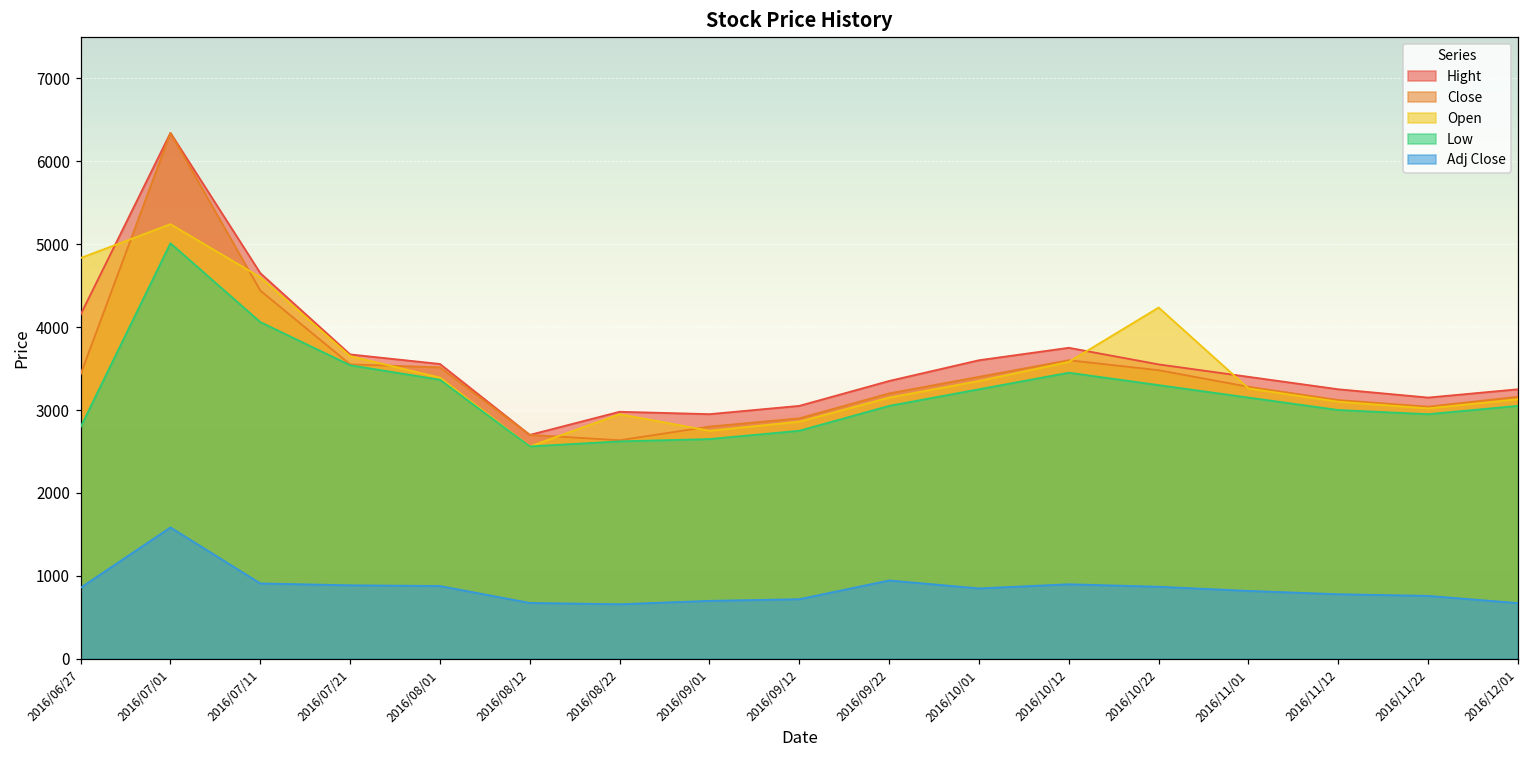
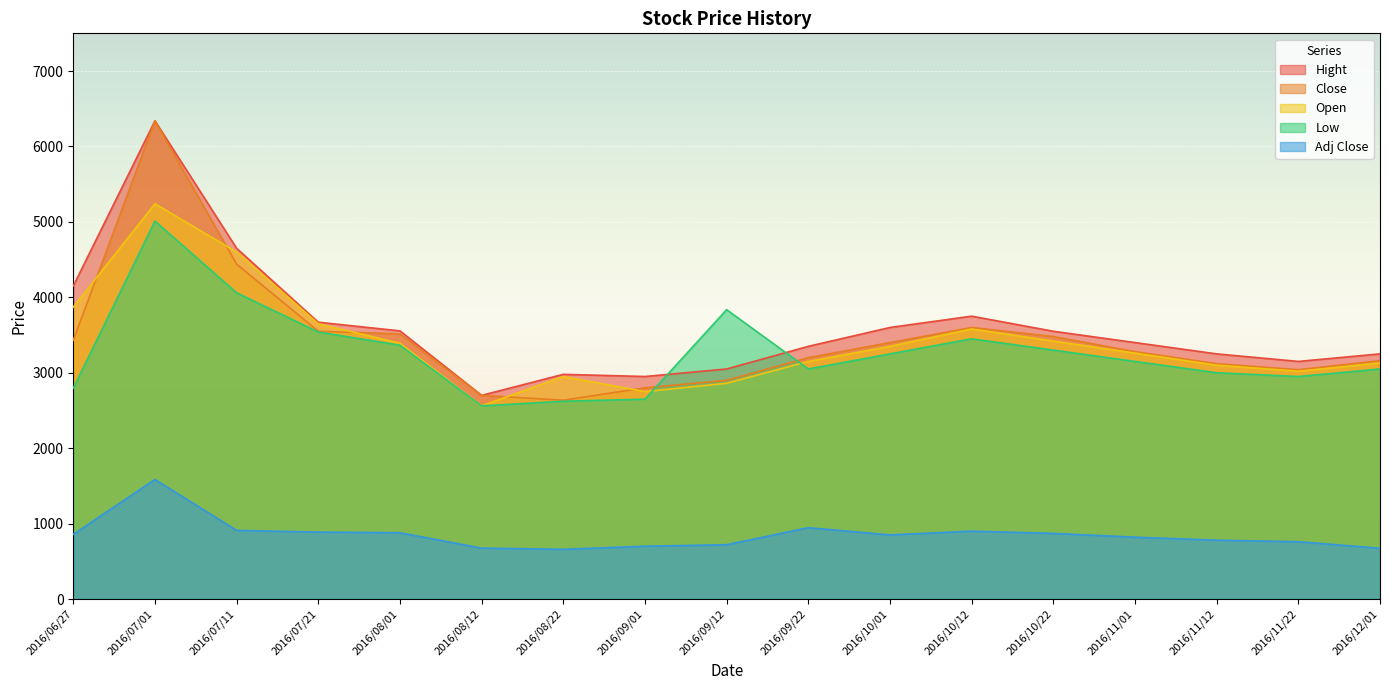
  {
    "Open": {
-     "2016/06/27": 4800,
+     "2016/06/27": 3900,
      "2016/07/01": 5200,
      "2016/07/11": 4600,
      "2016/09/01": 2800,
      "2016/09/12": 2900,
      "2016/09/22": 3200,
      "2016/10/01": 3400,
-     "2016/10/22": 4200
+     "2016/10/22": 3400
    },
    "Low": {
      "2016/06/27": 2800,
      "2016/07/01": 5000,
      "2016/07/11": 4100,
      "2016/09/01": 2700,
-     "2016/09/12": 2800,
+     "2016/09/12": 3800,
      "2016/09/22": 3100,
      "2016/10/01": 3300,
      "2016/10/12": 3500,
      "2016/10/22": 3300,
      "2016/11/01": 3200,
      "2016/11/12": 3000,
      "2016/11/22": 3000,
      "2016/12/01": 3100
    },
    "Adj Close": {
      "2016/06/27": 900,
      "2016/07/01": 1600,
      "2016/07/11": 900,
      "2016/07/21": 900,
      "2016/08/01": 900,
      "2016/08/12": 700,
      "2016/08/22": 700,
      "2016/09/01": 700,
      "2016/09/12": 700,
      "2016/09/22": 900,
      "2016/10/01": 900,
      "2016/10/12": 900,
      "2016/10/22": 900,
      "2016/11/01": 800,
      "2016/11/12": 800,
      "2016/11/22": 800,
      "2016/12/01": 700
    }
  }
